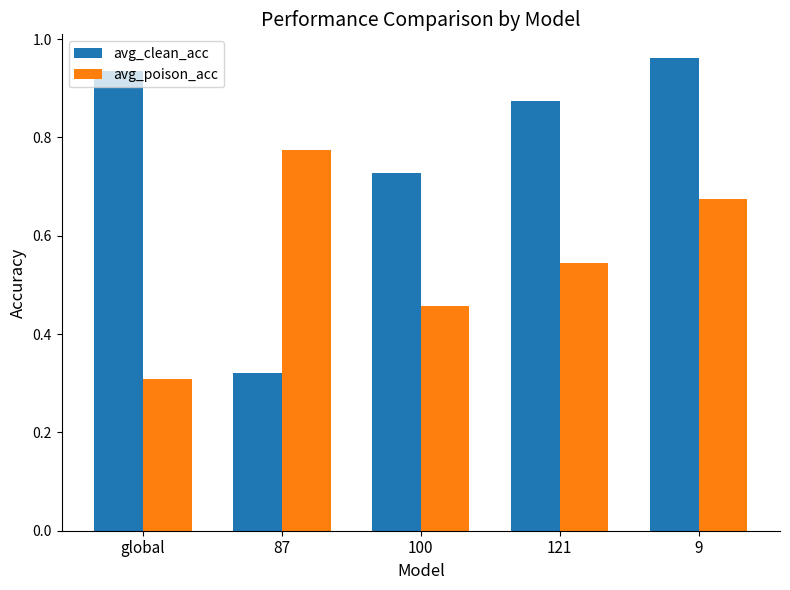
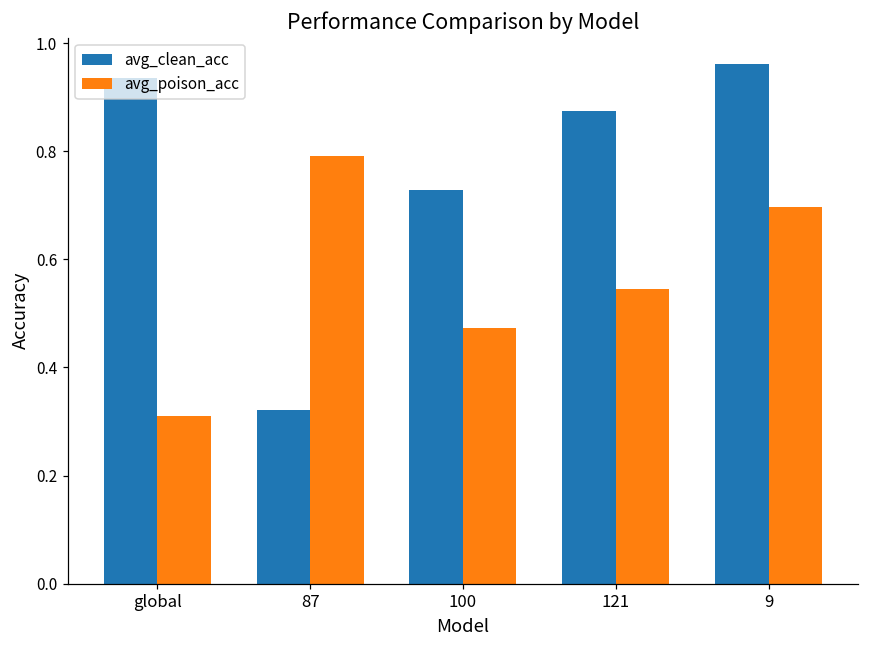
  {
    "avg_clean_acc": {
      "87": 0.32,
      "100": 0.73,
      "121": 0.87,
      "9": 0.96
    },
    "avg_poison_acc": {
      "global": 0.31,
-     "87": 0.77,
-     "100": 0.46,
+     "87": 0.79,
+     "100": 0.47,
      "121": 0.55,
-     "9": 0.67
+     "9": 0.70
    }
  }
